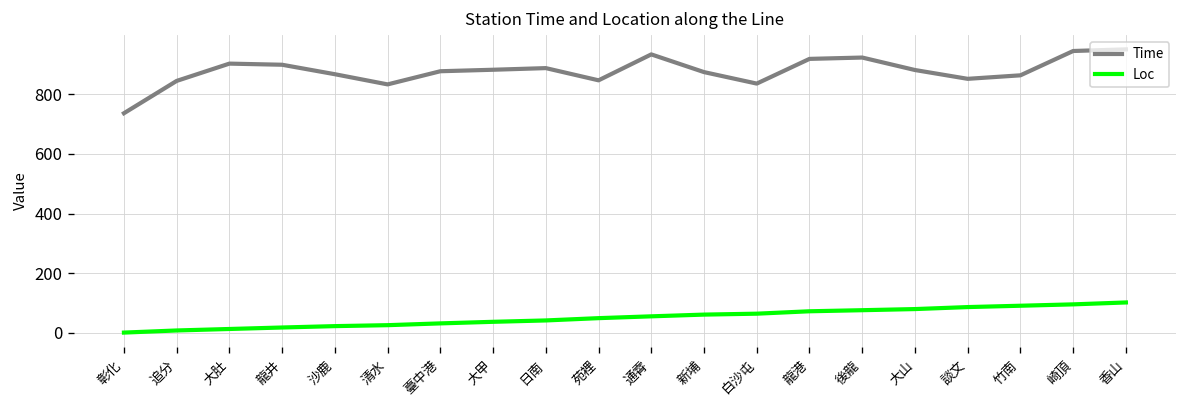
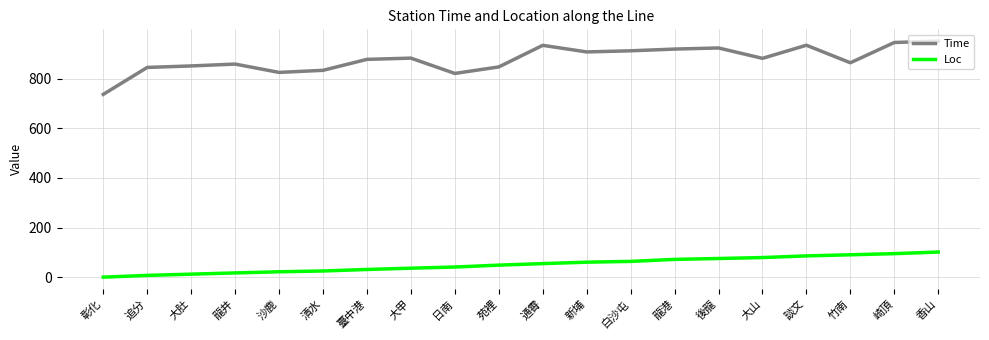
  {
    "Time": {
      "彰化": 740,
      "追分": 850,
-     "大肚": 900,
-     "龍井": 900,
-     "沙鹿": 870,
+     "大肚": 850,
+     "龍井": 860,
+     "沙鹿": 830,
      "清水": 830,
      "臺中港": 880,
      "大甲": 880,
-     "日南": 890,
+     "日南": 820,
      "苑裡": 850,
      "通霄": 930,
-     "新埔": 880,
-     "白沙屯": 840,
+     "新埔": 910,
+     "白沙屯": 910,
      "龍港": 920,
      "後龍": 920,
      "大山": 880,
-     "談文": 850,
+     "談文": 940,
      "竹南": 860,
      "崎頂": 950
    },
    "Loc": {
      "彰化": 0,
      "追分": 10,
      "大肚": 10,
      "龍井": 20,
      "沙鹿": 20,
      "清水": 20,
      "臺中港": 30,
      "大甲": 40,
      "日南": 40,
      "苑裡": 50,
      "通霄": 50,
      "新埔": 60,
      "白沙屯": 60,
      "龍港": 70,
      "後龍": 80,
      "大山": 80,
      "談文": 90,
      "竹南": 90,
      "崎頂": 90,
      "香山": 100
    }
  }
